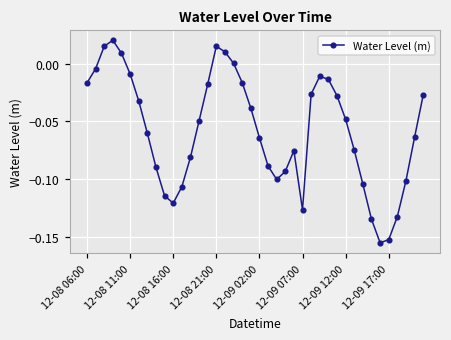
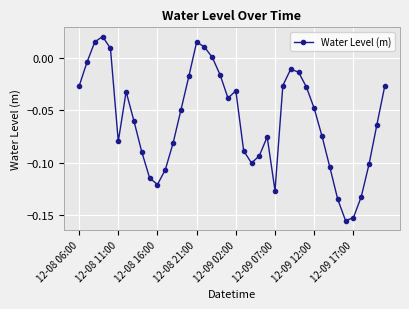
  {
-   "12-08 06:00": -0.017,
-   "12-08 11:00": -0.009,
+   "12-08 06:00": -0.027,
+   "12-08 11:00": -0.080,
    "12-08 16:00": -0.121,
    "12-08 21:00": 0.015,
-   "12-09 02:00": -0.064,
+   "12-09 02:00": -0.031,
    "12-09 07:00": -0.127,
    "12-09 12:00": -0.048,
    "12-09 17:00": -0.152
  }
